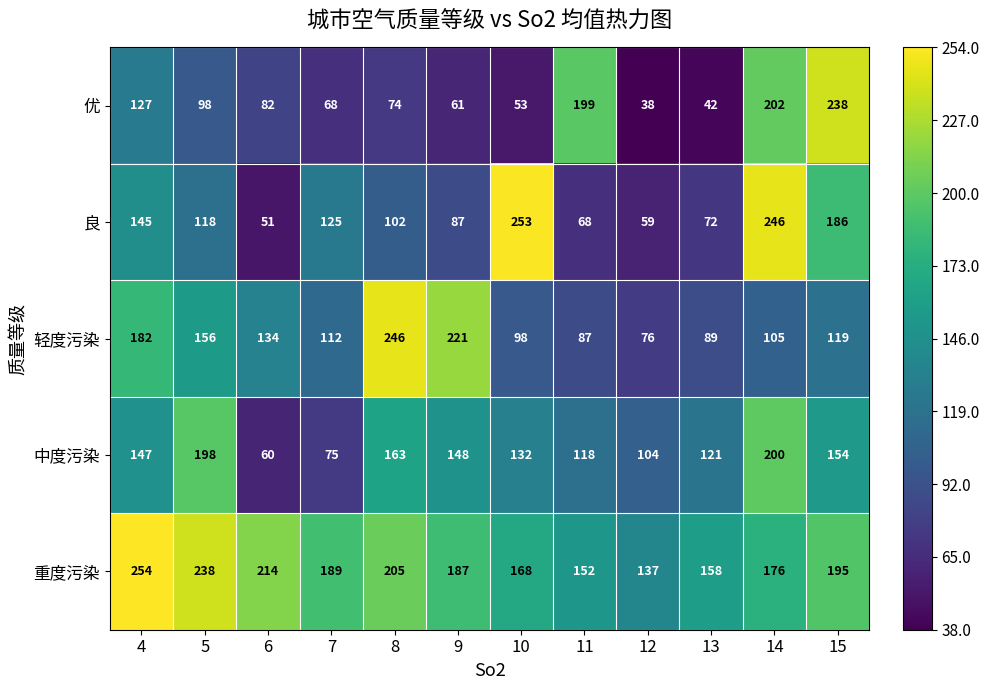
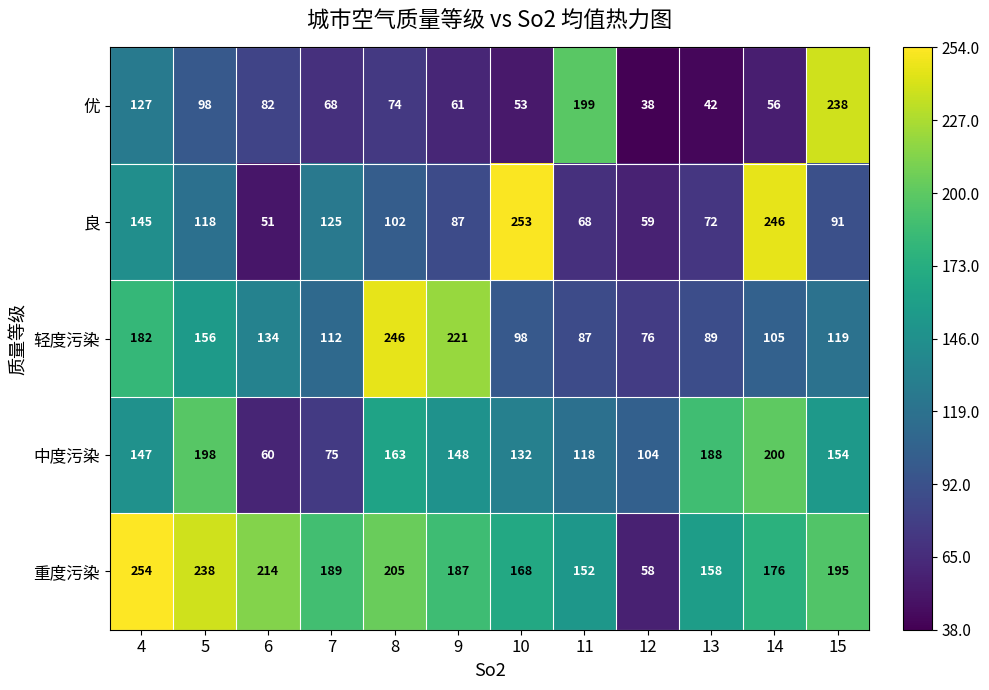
  {
    "优": {
      "4": 127,
      "5": 98,
      "6": 82,
      "7": 68,
      "8": 74,
      "9": 61,
      "10": 53,
      "11": 199,
      "12": 38,
      "13": 42,
-     "14": 202,
+     "14": 56,
      "15": 238
    },
    "良": {
      "4": 145,
      "5": 118,
      "6": 51,
      "7": 125,
      "8": 102,
      "9": 87,
      "10": 253,
      "11": 68,
      "12": 59,
      "13": 72,
      "14": 246,
-     "15": 186
+     "15": 91
    },
    "轻度污染": {
      "4": 182,
      "5": 156,
      "6": 134,
      "7": 112,
      "8": 246,
      "9": 221,
      "10": 98,
      "11": 87,
      "12": 76,
      "13": 89,
      "14": 105,
      "15": 119
    },
    "中度污染": {
      "4": 147,
      "5": 198,
      "6": 60,
      "7": 75,
      "8": 163,
      "9": 148,
      "10": 132,
      "11": 118,
      "12": 104,
-     "13": 121,
+     "13": 188,
      "14": 200,
      "15": 154
    },
    "重度污染": {
      "4": 254,
      "5": 238,
      "6": 214,
      "7": 189,
      "8": 205,
      "9": 187,
      "10": 168,
      "11": 152,
-     "12": 137,
+     "12": 58,
      "13": 158,
      "14": 176,
      "15": 195
    }
  }
